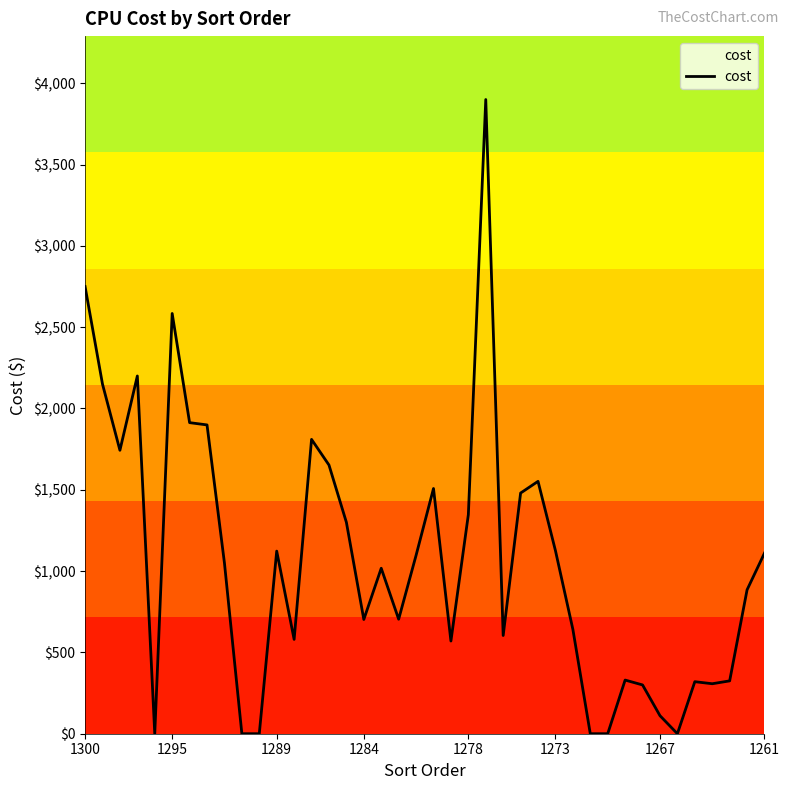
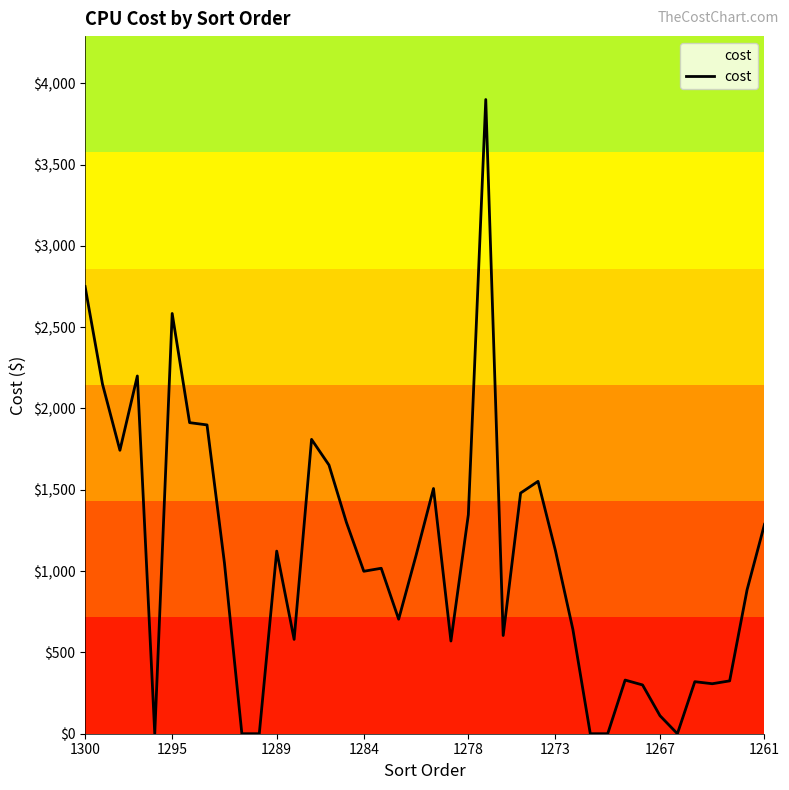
  {
    "1300": "$2,750",
    "1295": "$2,580",
    "1289": "$1,120",
-   "1284": "$700",
+   "1284": "$1,000",
    "1278": "$1,350",
    "1273": "$1,130",
    "1267": "$110",
-   "1261": "$1,110"
+   "1261": "$1,290"
  }
